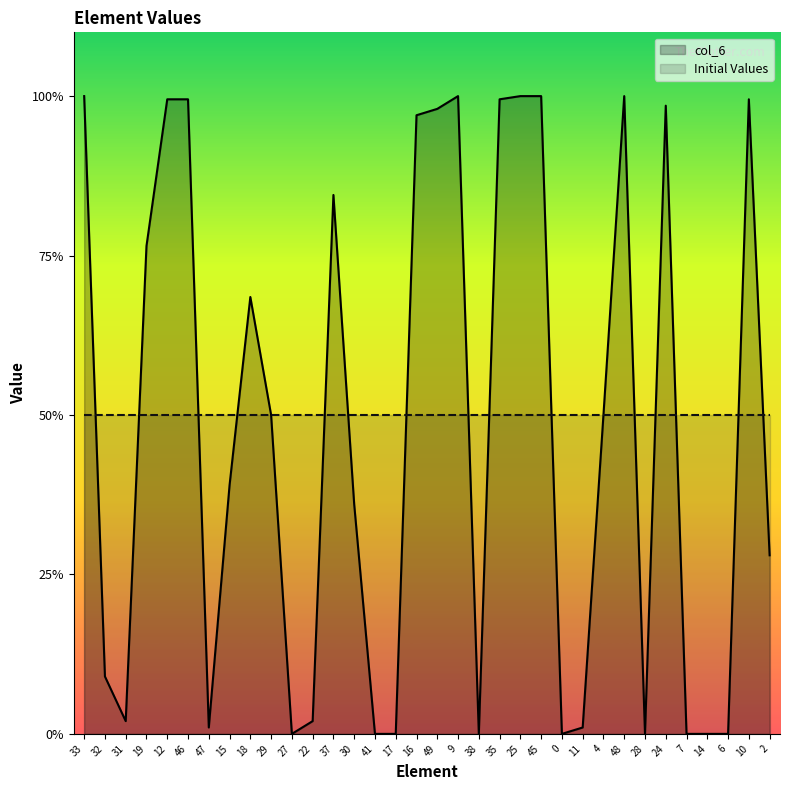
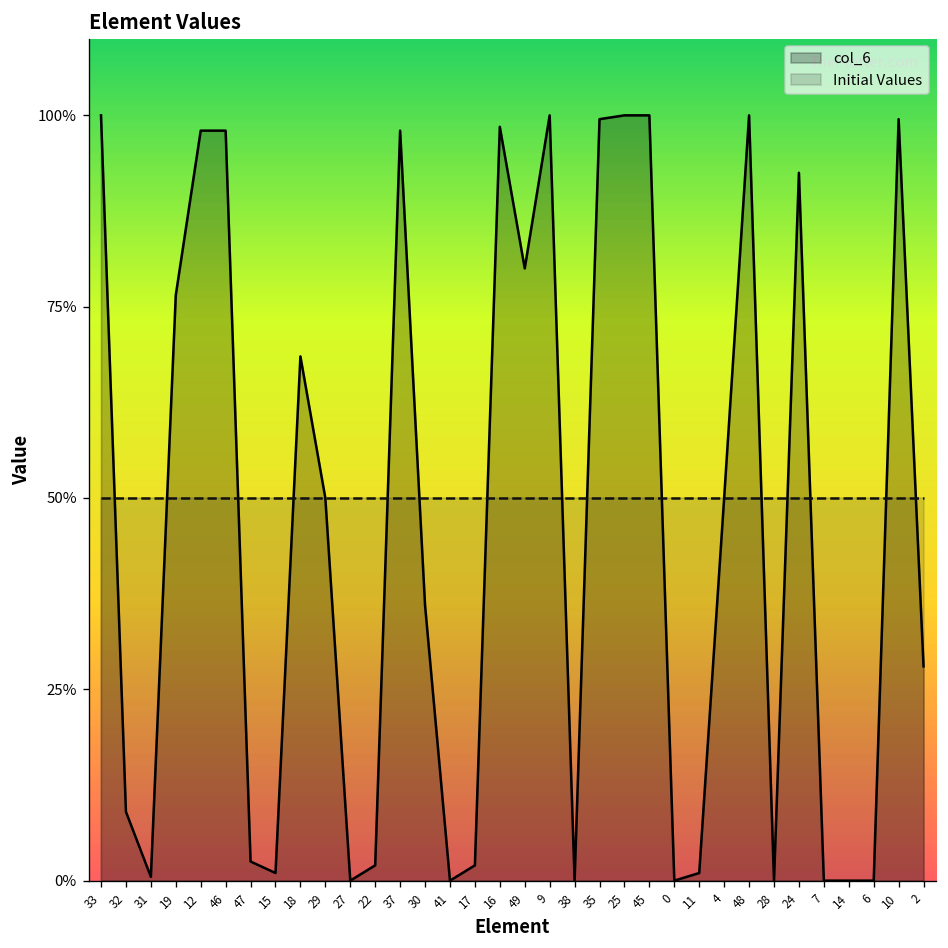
  {
    "col_6": {
      "33": "100%",
      "32": "9%",
-     "31": "2%",
+     "31": "1%",
      "19": "77%",
-     "12": "100%",
-     "46": "100%",
-     "47": "1%",
-     "15": "39%",
+     "12": "98%",
+     "46": "98%",
+     "47": "3%",
+     "15": "1%",
      "18": "69%",
      "27": "0%",
      "22": "2%",
-     "37": "85%",
+     "37": "98%",
      "30": "36%",
      "41": "0%",
-     "17": "0%",
-     "16": "97%",
-     "49": "98%",
+     "17": "2%",
+     "16": "99%",
+     "49": "80%",
      "9": "100%",
      "38": "0%",
      "35": "100%",
      "25": "100%",
      "45": "100%",
      "0": "0%",
      "11": "1%",
      "48": "100%",
      "28": "0%",
-     "24": "99%",
+     "24": "93%",
      "7": "0%",
      "14": "0%",
      "6": "0%",
      "10": "100%",
      "2": "28%"
    },
    "Initial Values": {
      "33": "50%",
      "32": "50%",
      "31": "50%",
      "19": "50%",
      "12": "50%",
      "46": "50%",
      "47": "50%",
      "15": "50%",
      "18": "50%",
      "27": "50%",
      "22": "50%",
      "37": "50%",
      "30": "50%",
      "41": "50%",
      "17": "50%",
      "16": "50%",
      "49": "50%",
      "9": "50%",
      "38": "50%",
      "35": "50%",
      "25": "50%",
      "45": "50%",
      "0": "50%",
      "11": "50%",
      "48": "50%",
      "28": "50%",
      "24": "50%",
      "7": "50%",
      "14": "50%",
      "6": "50%",
      "10": "50%",
      "2": "50%"
    }
  }
